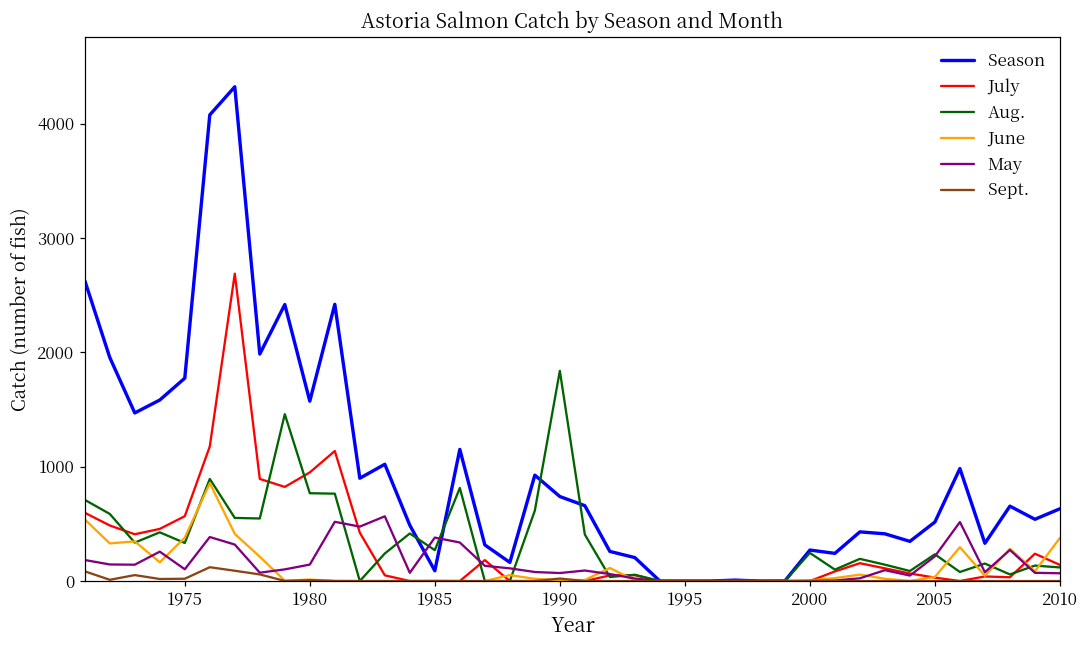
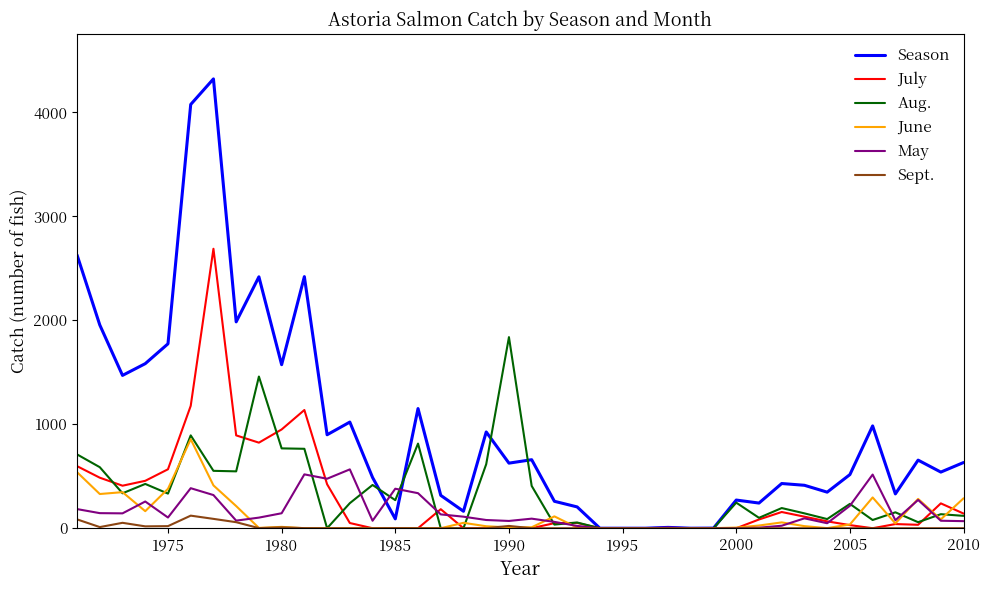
  {
    "Season": {
      "1975": 1770,
      "1980": 1570,
      "1985": 90,
-     "1990": 740,
+     "1990": 630,
      "2000": 270,
      "2005": 520,
      "2010": 630
    },
    "July": {
      "1975": 570,
      "1980": 950
    },
    "Aug.": {
      "1975": 330,
      "1980": 770,
      "1985": 270,
      "1990": 1840,
      "2000": 250
    },
    "June": {
      "1975": 380,
-     "2010": 380
+     "2010": 290
    },
    "May": {
      "1975": 100,
      "1980": 140,
      "1985": 380,
      "1990": 70,
      "2010": 70
    },
    "Sept.": {
      "1975": 20,
      "2005": 0,
      "2010": 0
    }
  }
